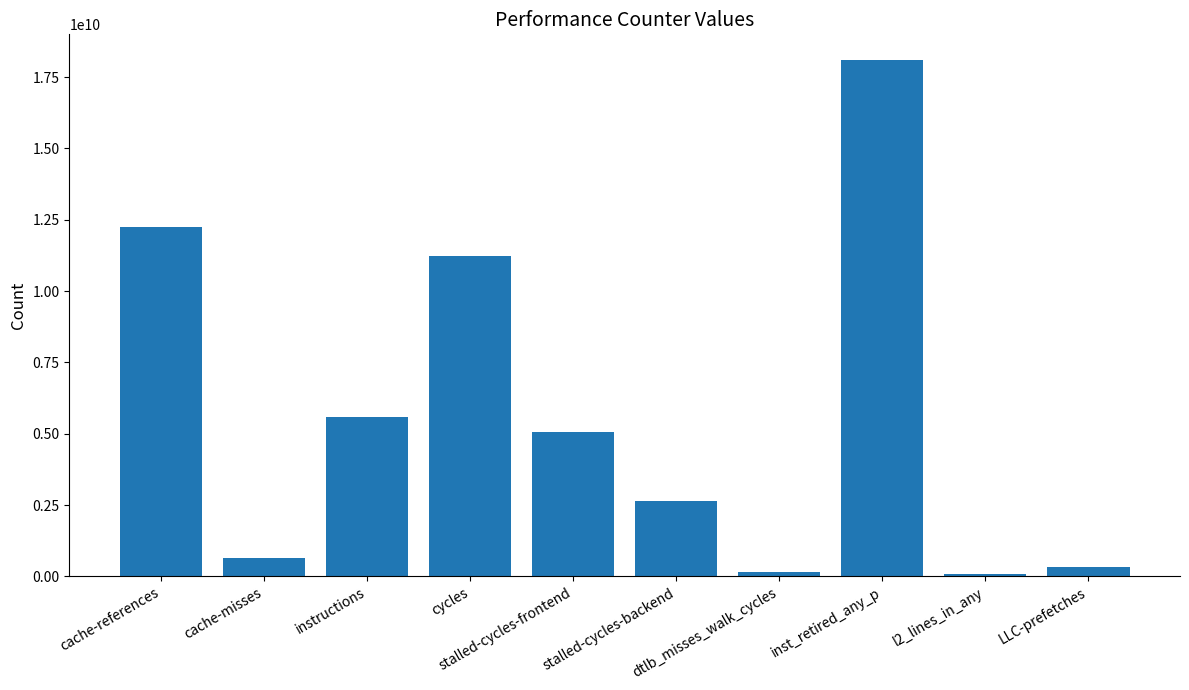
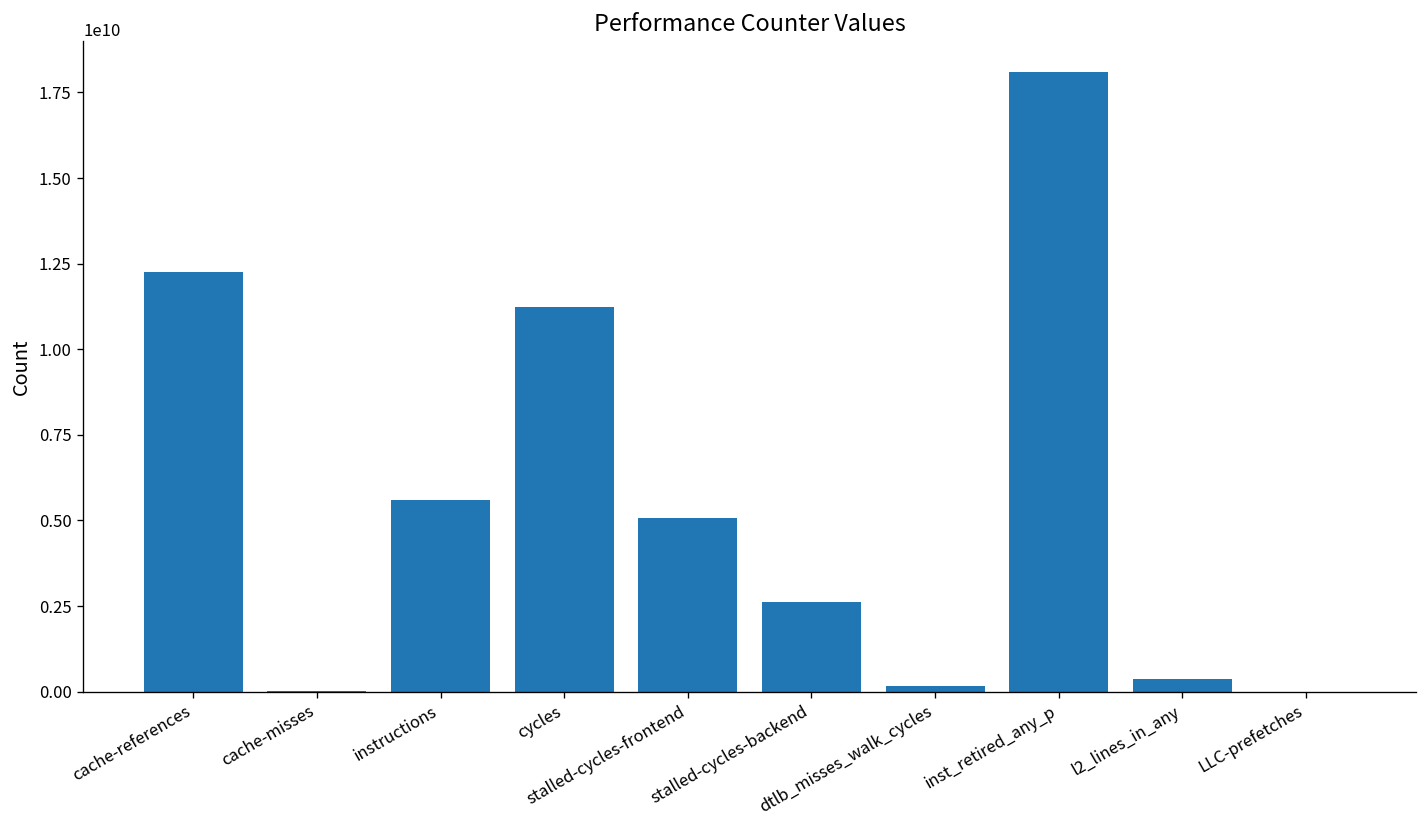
  {
    "cache-references": 12200000000,
-   "cache-misses": 600000000,
+   "cache-misses": 0,
    "instructions": 5600000000,
    "cycles": 11200000000,
    "stalled-cycles-frontend": 5100000000,
    "stalled-cycles-backend": 2600000000,
    "dtlb_misses_walk_cycles": 200000000,
    "inst_retired_any_p": 18100000000,
-   "l2_lines_in_any": 100000000,
-   "LLC-prefetches": 300000000
+   "l2_lines_in_any": 400000000,
+   "LLC-prefetches": 0
  }
